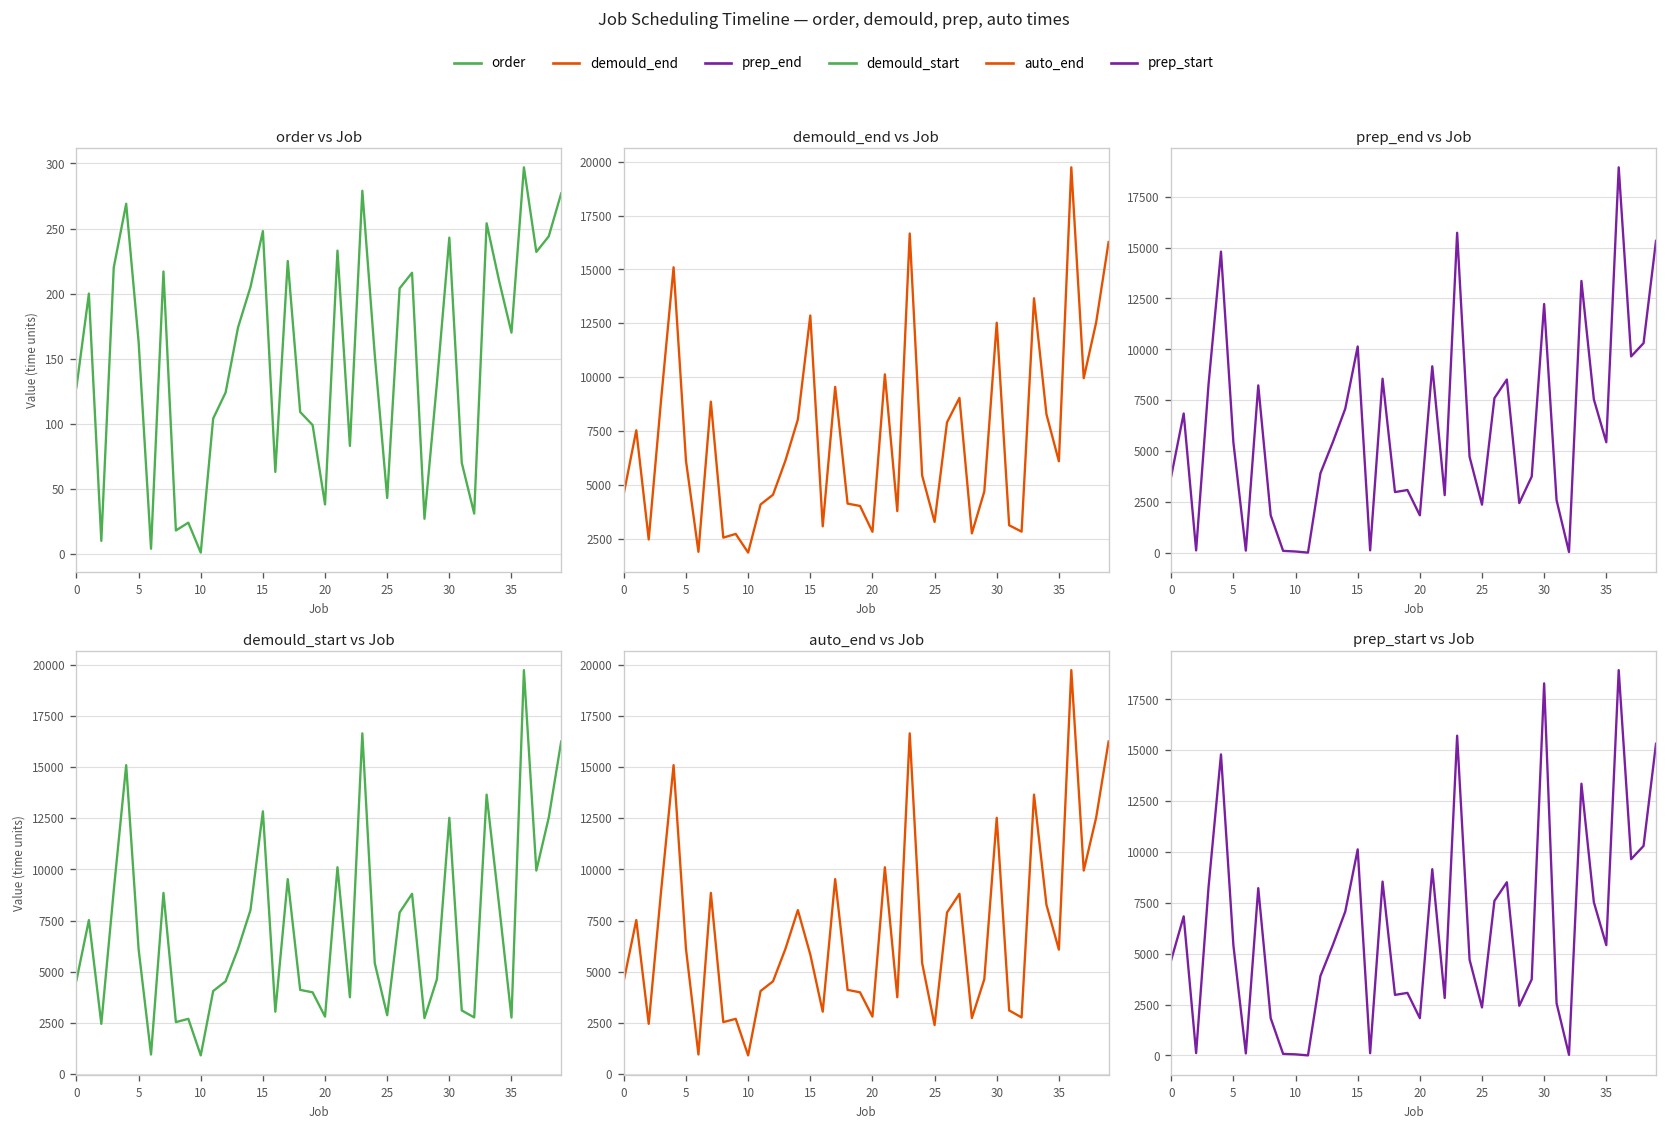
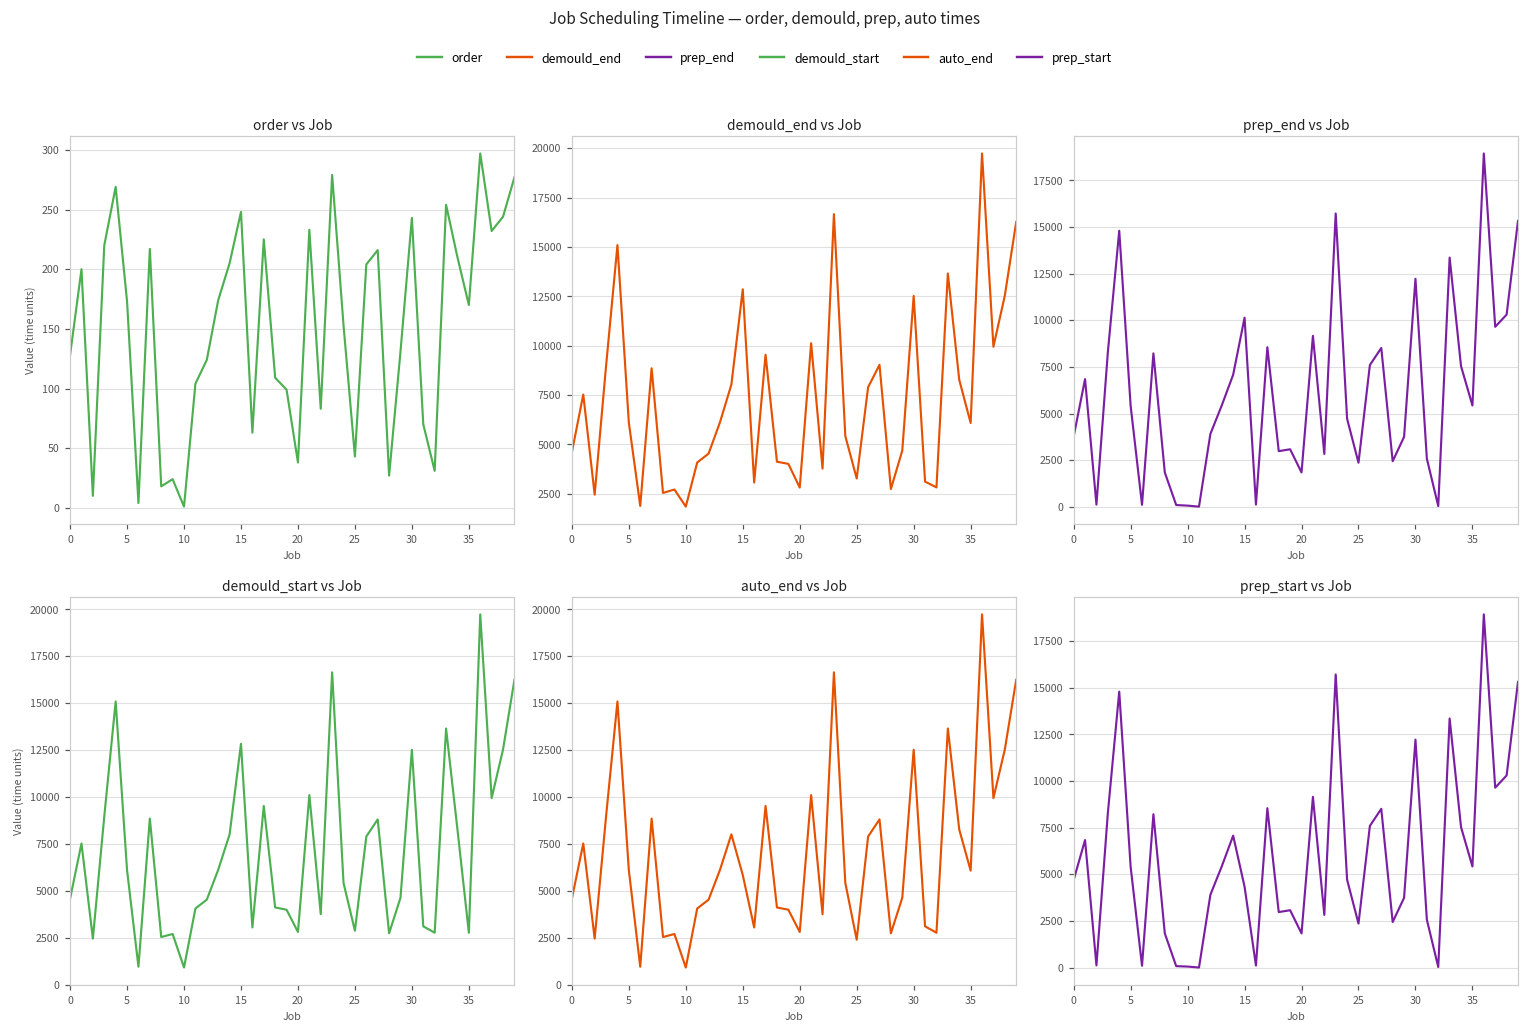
  {
    "order vs Job": {
      "0": 128,
-     "5": 163,
+     "5": 173,
      "10": 1,
      "15": 248,
      "20": 38,
      "25": 43,
      "30": 243,
      "35": 170
    },
    "demould_end vs Job": {
      "0": 4600,
      "5": 6100,
      "10": 1900,
      "15": 12900,
      "20": 2800,
      "25": 3300,
      "30": 12500,
      "35": 6100
    },
    "prep_end vs Job": {
      "0": 3800,
      "5": 5400,
      "10": 100,
      "15": 10100,
      "20": 1800,
      "25": 2400,
      "30": 12200,
      "35": 5400
    },
    "demould_start vs Job": {
      "0": 4600,
      "5": 6100,
      "10": 900,
      "15": 12800,
      "20": 2800,
      "25": 2900,
      "30": 12500,
      "35": 2800
    },
    "auto_end vs Job": {
      "0": 4600,
      "5": 6100,
      "10": 900,
      "15": 5800,
      "20": 2800,
      "25": 2400,
      "30": 12500,
      "35": 6100
    },
    "prep_start vs Job": {
      "0": 4700,
      "5": 5400,
      "10": 100,
-     "15": 10100,
+     "15": 4300,
      "20": 1800,
      "25": 2400,
-     "30": 18300,
+     "30": 12200,
      "35": 5400
    }
  }
